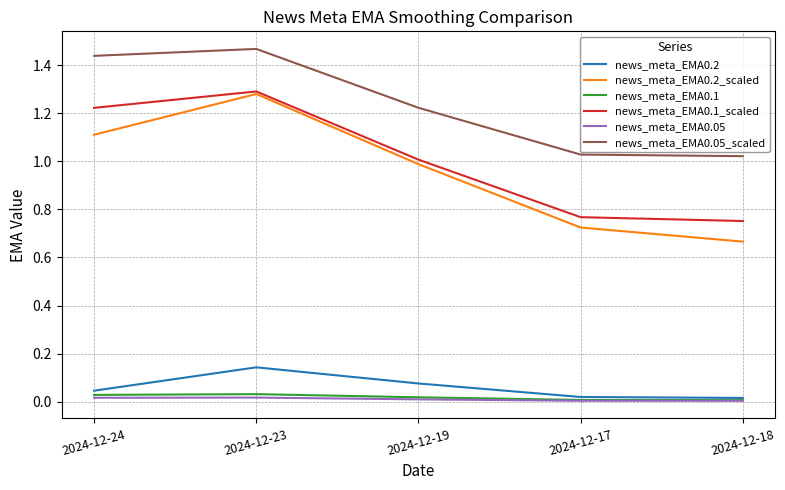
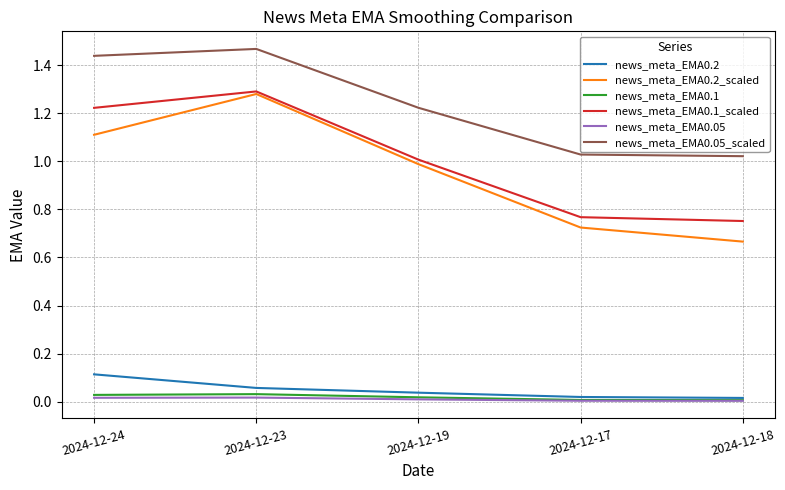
  {
    "news_meta_EMA0.2": {
-     "2024-12-24": 0.05,
-     "2024-12-23": 0.14,
-     "2024-12-19": 0.08,
+     "2024-12-24": 0.11,
+     "2024-12-23": 0.06,
+     "2024-12-19": 0.04,
      "2024-12-17": 0.02
    },
    "news_meta_EMA0.2_scaled": {
      "2024-12-24": 1.11,
      "2024-12-23": 1.28,
      "2024-12-19": 0.99,
      "2024-12-17": 0.72,
      "2024-12-18": 0.67
    },
    "news_meta_EMA0.1": {
      "2024-12-24": 0.03,
      "2024-12-23": 0.03
    },
    "news_meta_EMA0.1_scaled": {
      "2024-12-24": 1.22,
      "2024-12-23": 1.29,
      "2024-12-19": 1.01,
      "2024-12-17": 0.77,
      "2024-12-18": 0.75
    },
    "news_meta_EMA0.05": {
      "2024-12-24": 0.02,
      "2024-12-23": 0.02
    },
    "news_meta_EMA0.05_scaled": {
      "2024-12-24": 1.44,
      "2024-12-23": 1.47,
      "2024-12-19": 1.22,
      "2024-12-17": 1.03,
      "2024-12-18": 1.02
    }
  }
